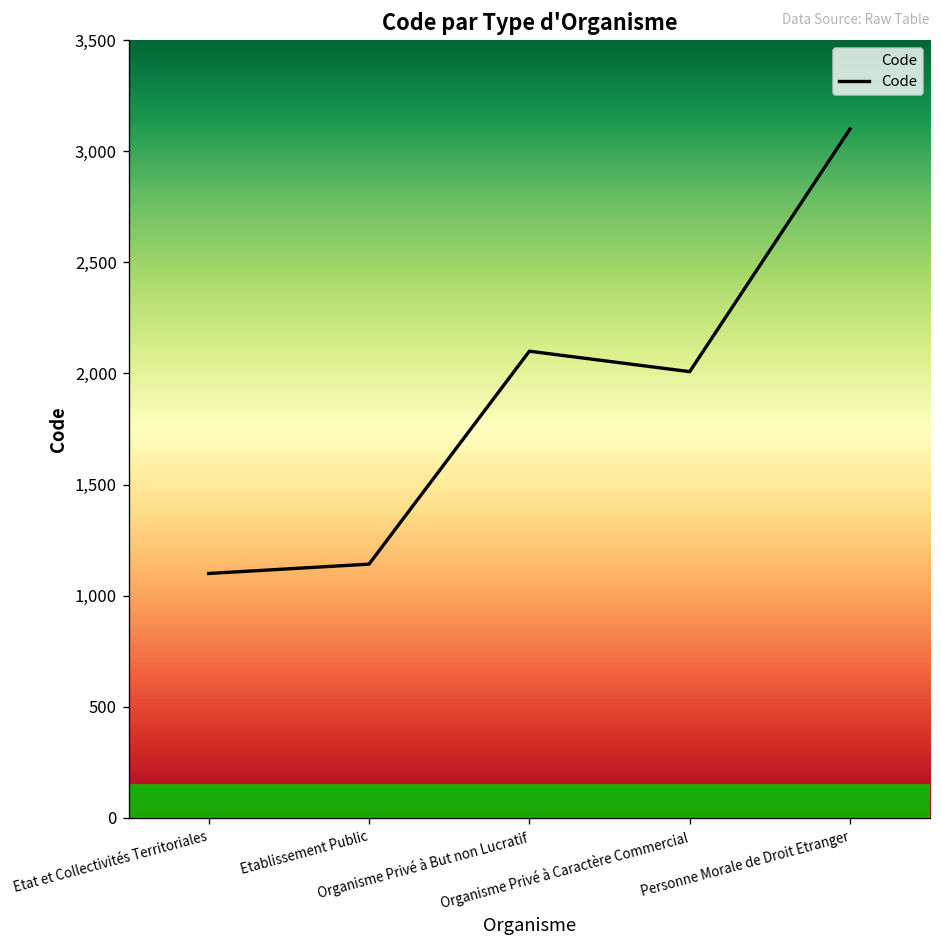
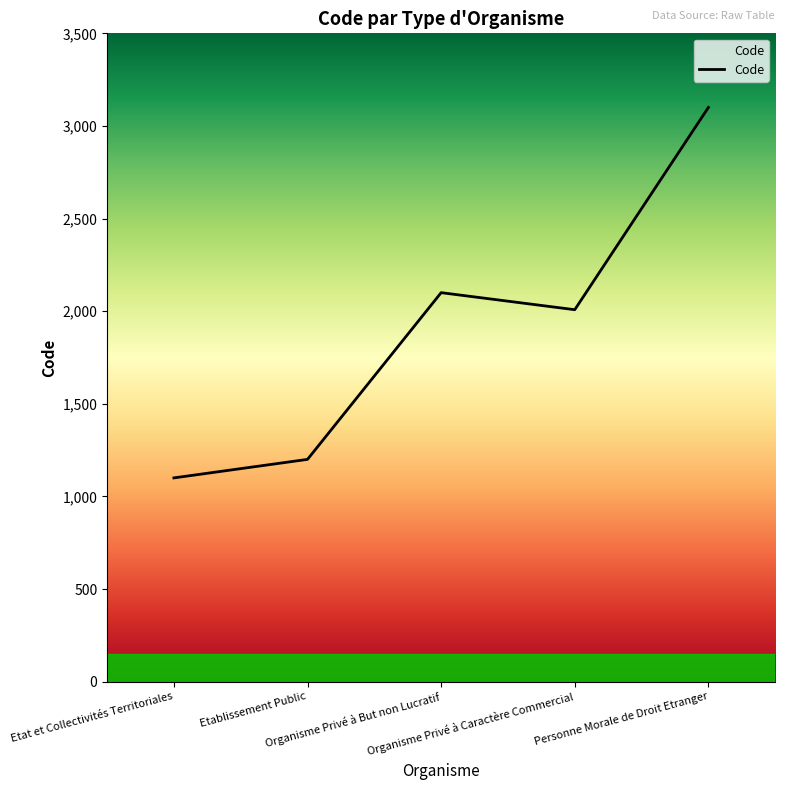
  {
    "Etat et Collectivités Territoriales": "1,100",
-   "Etablissement Public": "1,140",
+   "Etablissement Public": "1,200",
    "Organisme Privé à But non Lucratif": "2,100",
    "Organisme Privé à Caractère Commercial": "2,010",
    "Personne Morale de Droit Etranger": "3,100"
  }
